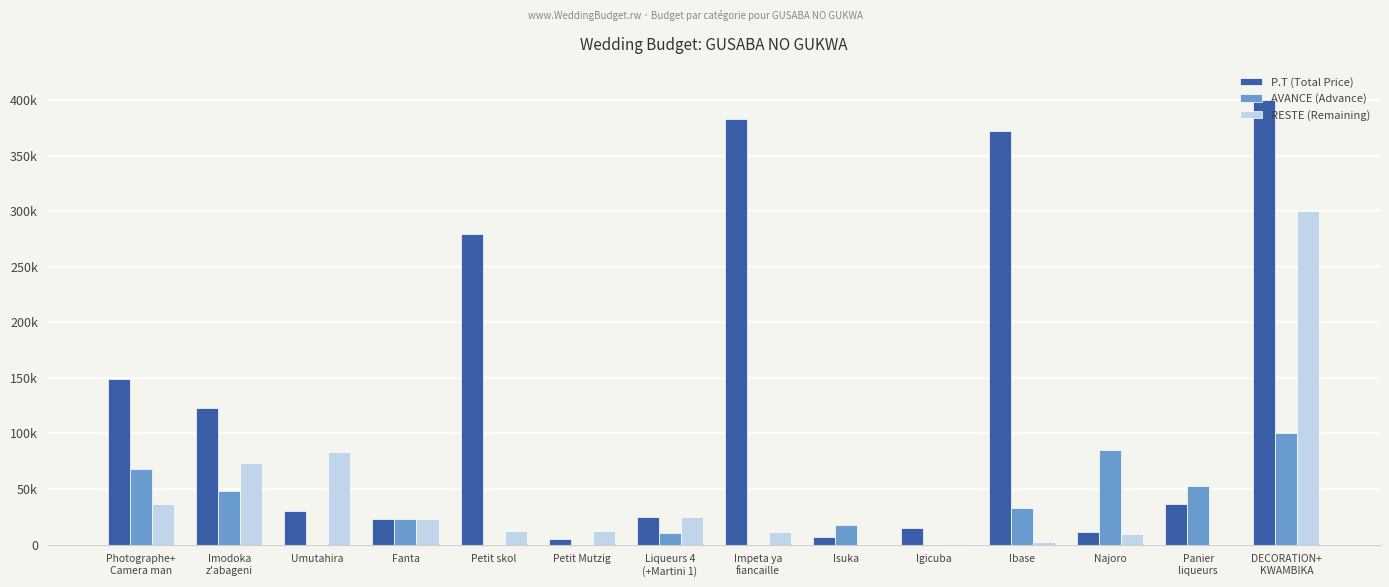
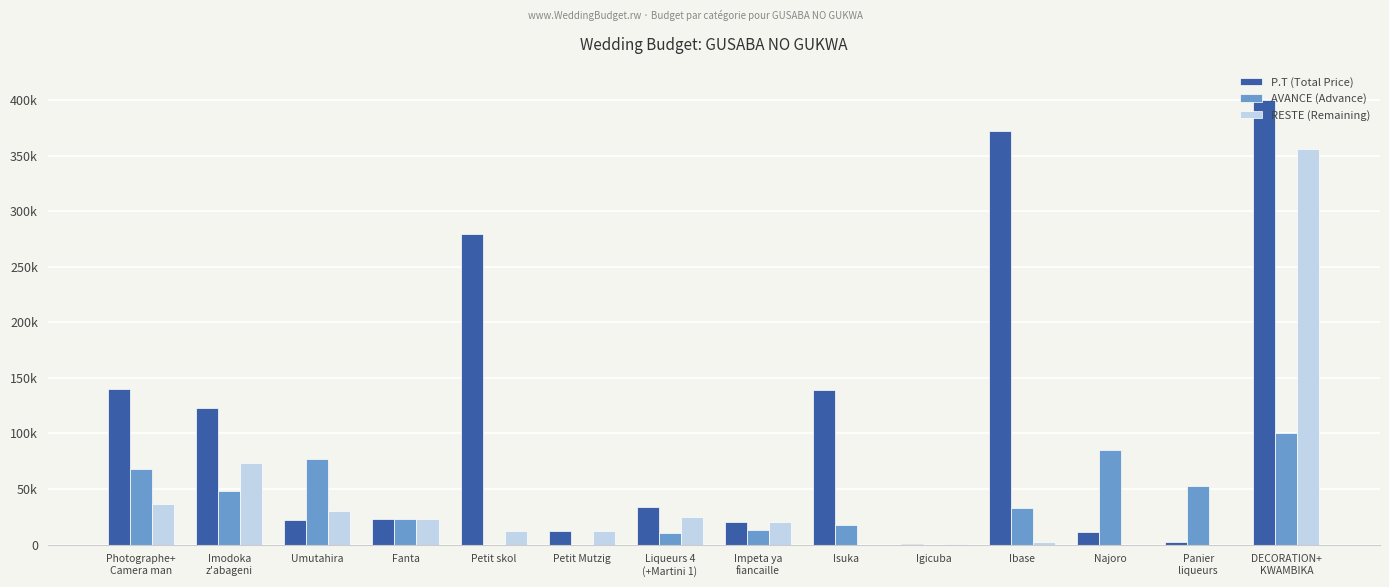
  {
    "P.T (Total Price)": {
-     "Photographe+ Camera man": 149000,
+     "Photographe+ Camera man": 140000,
      "Imodoka z'abageni": 123000,
-     "Umutahira": 30000,
+     "Umutahira": 22000,
      "Fanta": 23000,
      "Petit skol": 280000,
-     "Petit Mutzig": 5000,
-     "Liqueurs 4 (+Martini 1)": 25000,
-     "Impeta ya fiancaille": 383000,
-     "Isuka": 7000,
-     "Igicuba": 15000,
+     "Petit Mutzig": 13000,
+     "Liqueurs 4 (+Martini 1)": 34000,
+     "Impeta ya fiancaille": 20000,
+     "Isuka": 139000,
+     "Igicuba": 1000,
      "Ibase": 372000,
      "Najoro": 12000,
-     "Panier liqueurs": 37000,
+     "Panier liqueurs": 3000,
      "DECORATION+ KWAMBIKA": 400000
    },
    "AVANCE (Advance)": {
      "Photographe+ Camera man": 68000,
      "Imodoka z'abageni": 48000,
-     "Umutahira": 0,
+     "Umutahira": 77000,
      "Fanta": 23000,
      "Petit skol": 0,
      "Petit Mutzig": 0,
      "Liqueurs 4 (+Martini 1)": 10000,
-     "Impeta ya fiancaille": 0,
+     "Impeta ya fiancaille": 13000,
      "Isuka": 18000,
      "Igicuba": 0,
      "Ibase": 33000,
      "Najoro": 85000,
      "Panier liqueurs": 53000,
      "DECORATION+ KWAMBIKA": 100000
    },
    "RESTE (Remaining)": {
      "Photographe+ Camera man": 36000,
      "Imodoka z'abageni": 73000,
-     "Umutahira": 83000,
+     "Umutahira": 30000,
      "Fanta": 23000,
      "Petit skol": 13000,
      "Petit Mutzig": 13000,
      "Liqueurs 4 (+Martini 1)": 25000,
-     "Impeta ya fiancaille": 12000,
+     "Impeta ya fiancaille": 20000,
      "Isuka": 0,
      "Ibase": 3000,
-     "Najoro": 10000,
+     "Najoro": 0,
      "Panier liqueurs": 0,
-     "DECORATION+ KWAMBIKA": 300000
+     "DECORATION+ KWAMBIKA": 356000
    }
  }
